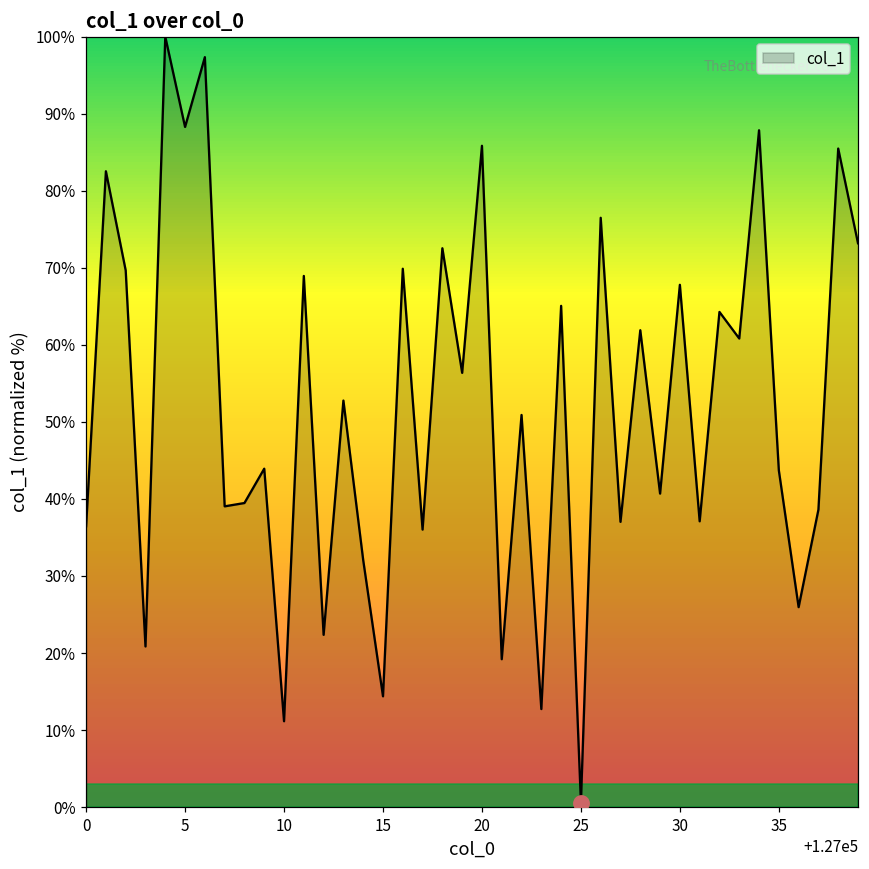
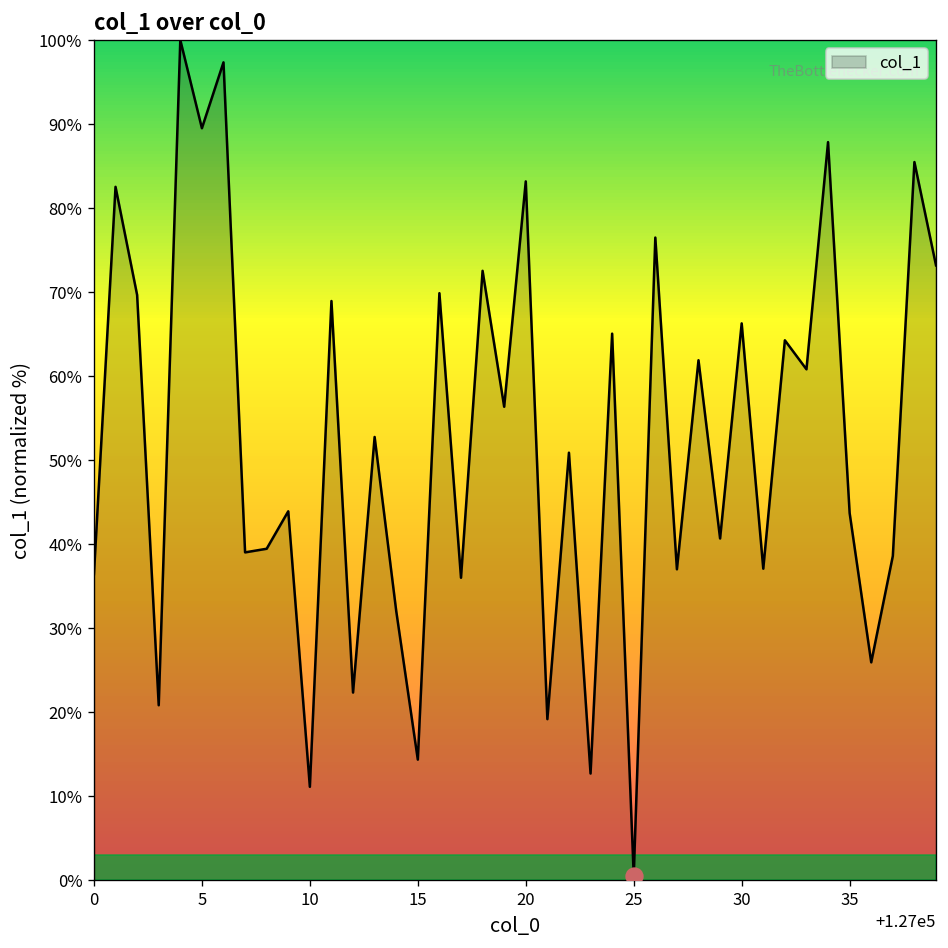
  {
    "col_1": {
      "0": "36%",
-     "5": "88%",
+     "5": "90%",
      "10": "11%",
      "15": "14%",
-     "20": "86%",
-     "30": "68%",
+     "20": "83%",
+     "30": "66%",
      "35": "44%"
    }
  }
